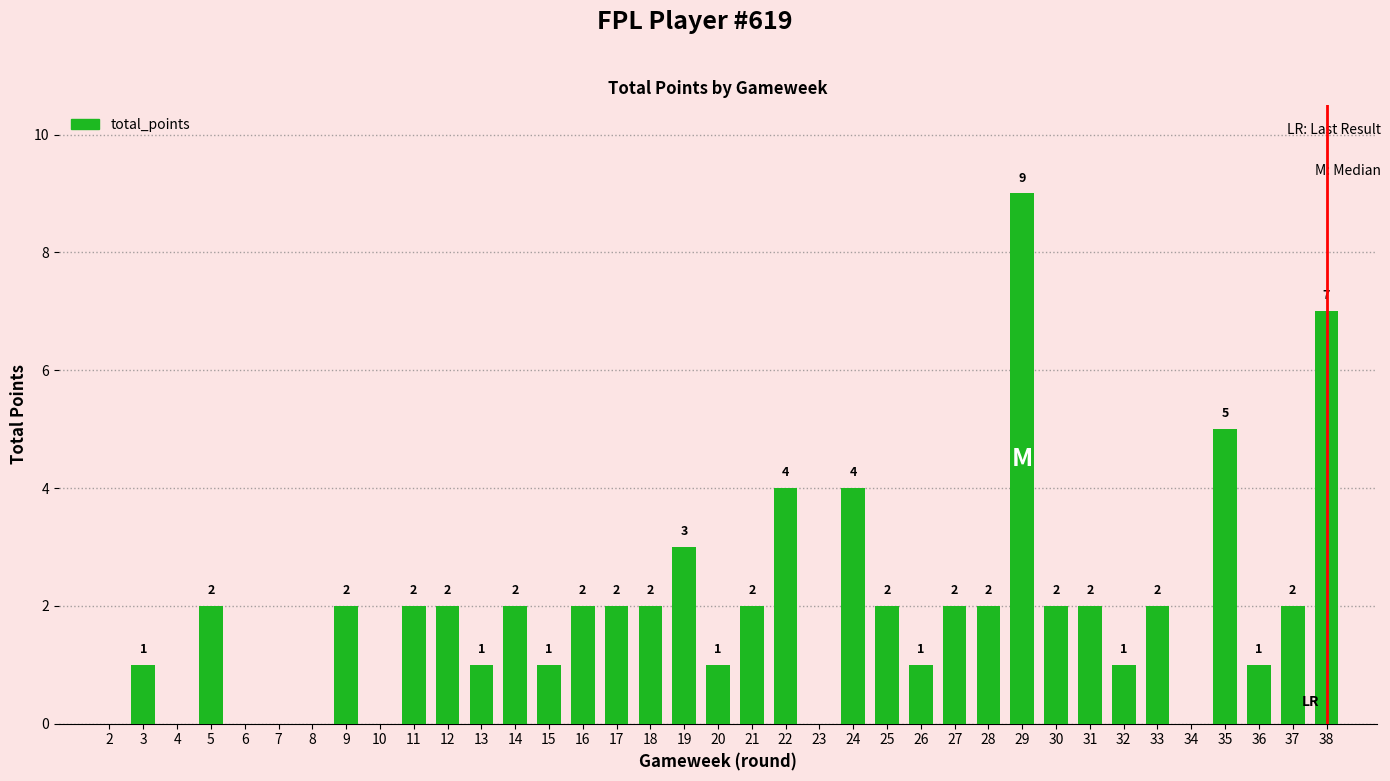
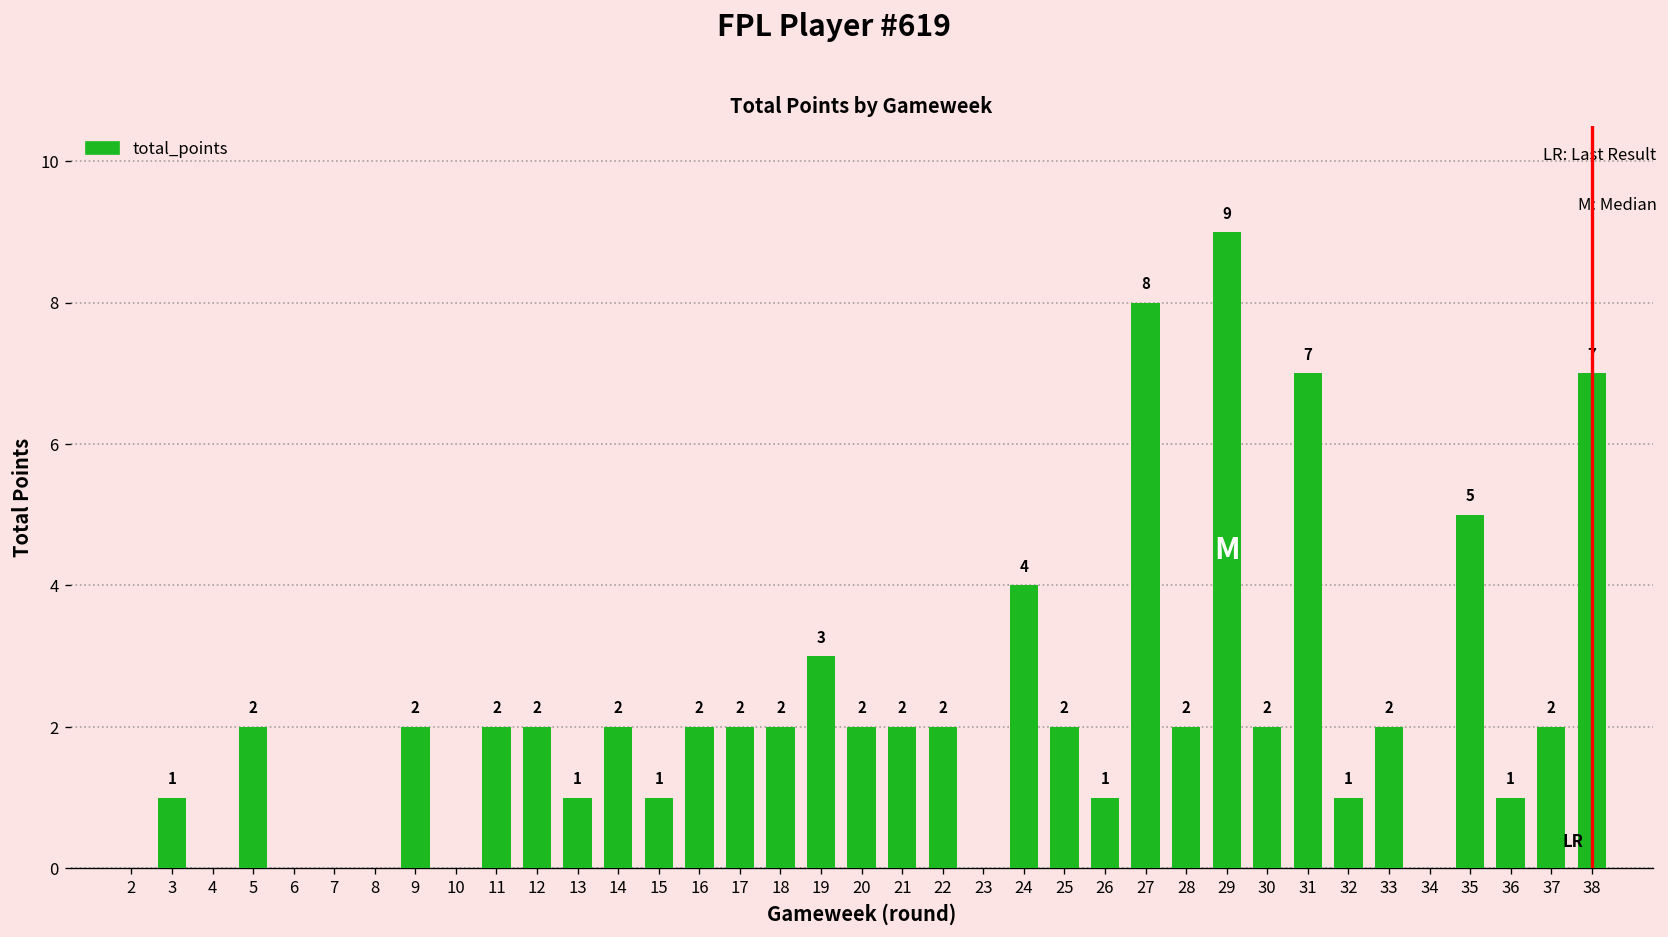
  {
    "3": 1,
    "5": 2,
    "9": 2,
    "11": 2,
    "12": 2,
    "13": 1,
    "14": 2,
    "15": 1,
    "16": 2,
    "17": 2,
    "18": 2,
    "19": 3,
-   "20": 1,
+   "20": 2,
    "21": 2,
-   "22": 4,
+   "22": 2,
    "24": 4,
    "25": 2,
    "26": 1,
-   "27": 2,
+   "27": 8,
    "28": 2,
    "29": 9,
    "30": 2,
-   "31": 2,
+   "31": 7,
    "32": 1,
    "33": 2,
    "35": 5,
    "36": 1,
    "37": 2,
    "38": 7
  }
